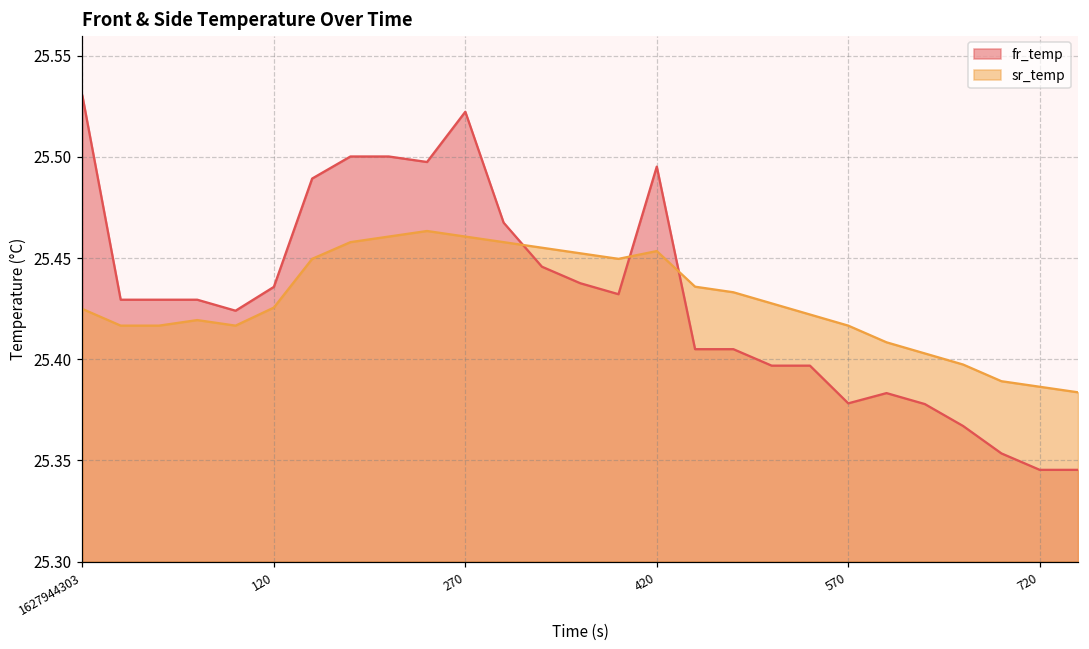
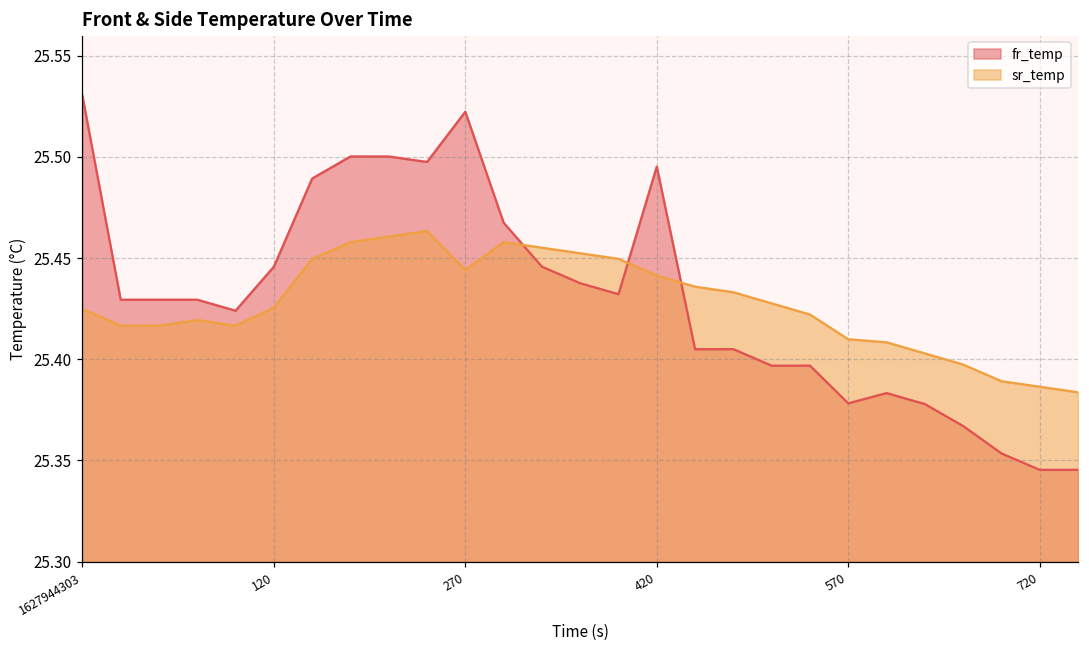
  {
    "fr_temp": {
      "1627944303": 25.530,
-     "120": 25.436,
+     "120": 25.446,
      "270": 25.522,
      "420": 25.495,
      "570": 25.378,
      "720": 25.345
    },
    "sr_temp": {
      "1627944303": 25.425,
      "120": 25.426,
-     "270": 25.461,
-     "420": 25.453,
-     "570": 25.417,
+     "270": 25.444,
+     "420": 25.441,
+     "570": 25.410,
      "720": 25.386
    }
  }
